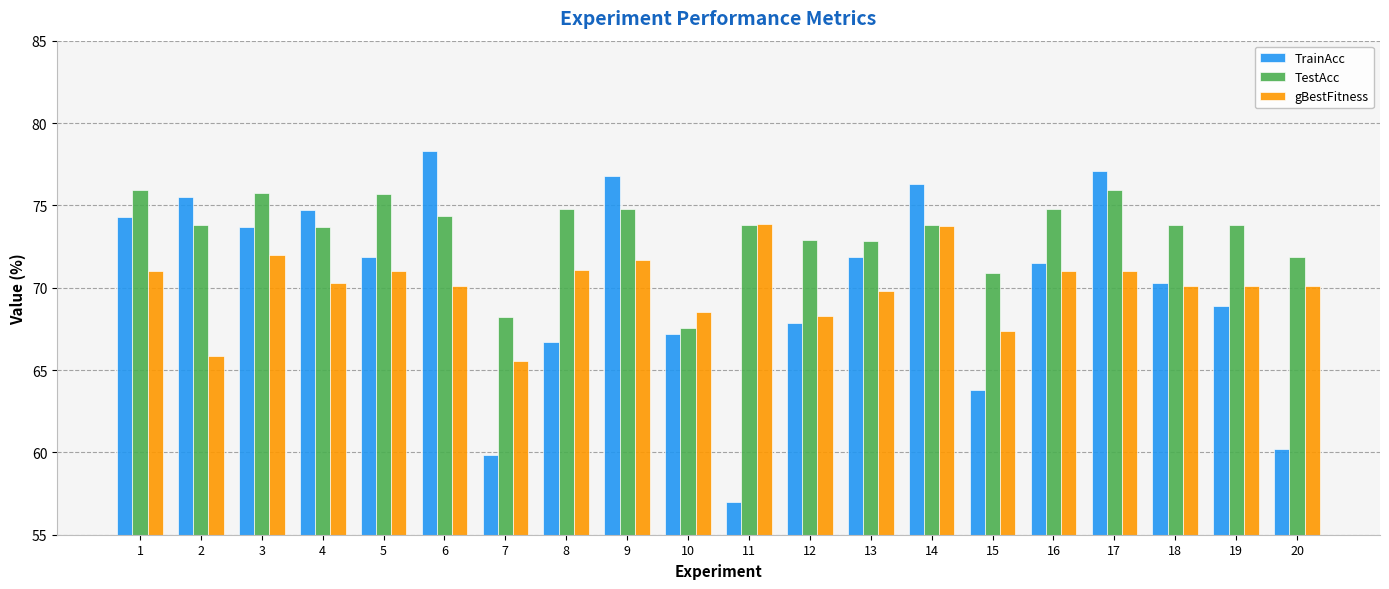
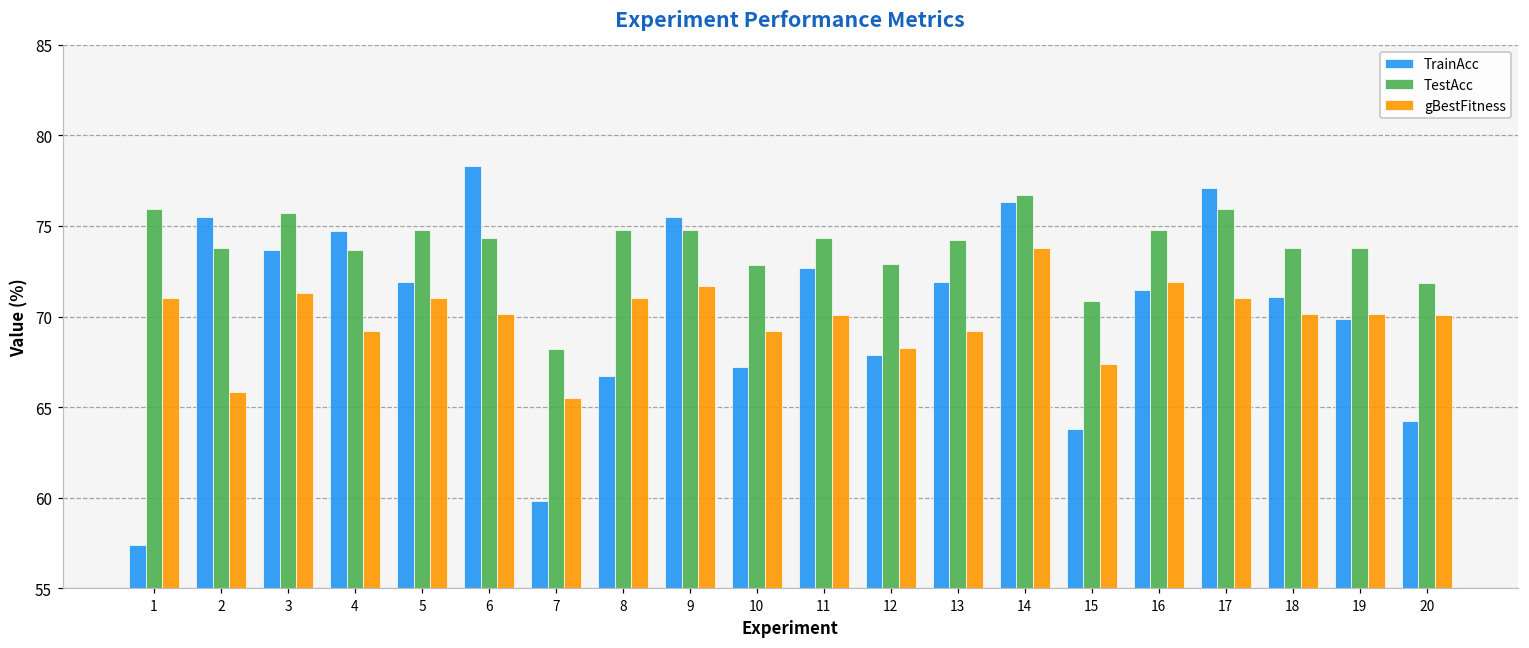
  {
    "TrainAcc": {
-     "1": 74.3,
+     "1": 57.4,
      "2": 75.5,
      "3": 73.7,
      "4": 74.7,
      "5": 71.9,
      "6": 78.3,
      "7": 59.8,
      "8": 66.7,
-     "9": 76.8,
+     "9": 75.5,
      "10": 67.2,
-     "11": 57.0,
+     "11": 72.7,
      "12": 67.9,
      "13": 71.9,
      "14": 76.3,
      "15": 63.8,
      "16": 71.5,
      "17": 77.1,
-     "18": 70.3,
-     "19": 68.9,
-     "20": 60.2
+     "18": 71.1,
+     "19": 69.9,
+     "20": 64.3
    },
    "TestAcc": {
      "1": 75.9,
      "2": 73.8,
      "3": 75.7,
      "4": 73.7,
-     "5": 75.7,
+     "5": 74.8,
      "6": 74.3,
      "7": 68.2,
      "8": 74.8,
      "9": 74.8,
-     "10": 67.6,
-     "11": 73.8,
+     "10": 72.8,
+     "11": 74.3,
      "12": 72.9,
-     "13": 72.8,
-     "14": 73.8,
+     "13": 74.3,
+     "14": 76.7,
      "15": 70.9,
      "16": 74.8,
      "17": 76.0,
      "18": 73.8,
      "19": 73.8,
      "20": 71.8
    },
    "gBestFitness": {
      "1": 71.0,
      "2": 65.8,
-     "3": 72.0,
-     "4": 70.3,
+     "3": 71.3,
+     "4": 69.2,
      "5": 71.0,
      "6": 70.1,
      "7": 65.5,
      "8": 71.1,
      "9": 71.7,
-     "10": 68.5,
-     "11": 73.9,
+     "10": 69.2,
+     "11": 70.1,
      "12": 68.3,
-     "13": 69.8,
+     "13": 69.2,
      "14": 73.8,
      "15": 67.4,
-     "16": 71.0,
+     "16": 71.9,
      "17": 71.0,
      "18": 70.1,
      "19": 70.1,
      "20": 70.1
    }
  }
